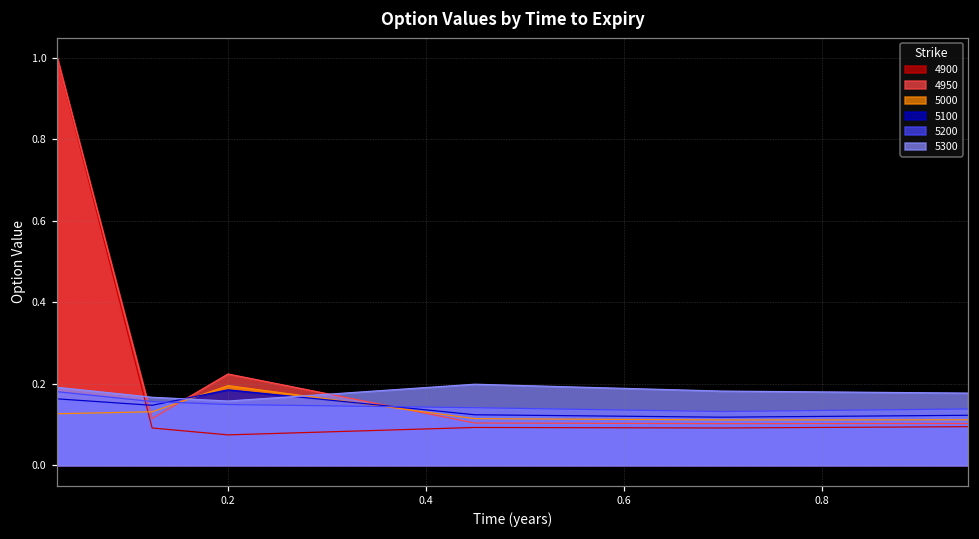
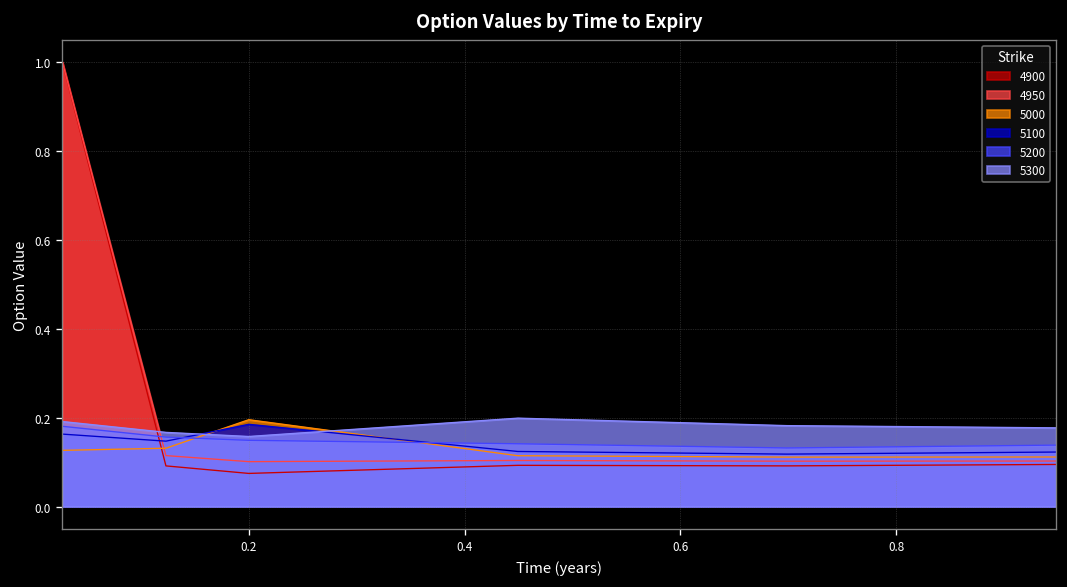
  {
    "4900": {
      "0.2": 0.07
    },
    "4950": {
-     "0.2": 0.22
+     "0.2": 0.10
    },
    "5000": {
      "0.2": 0.20
    },
    "5100": {
      "0.2": 0.19
    },
    "5200": {
      "0.2": 0.15
    },
    "5300": {
      "0.2": 0.16
    }
  }
